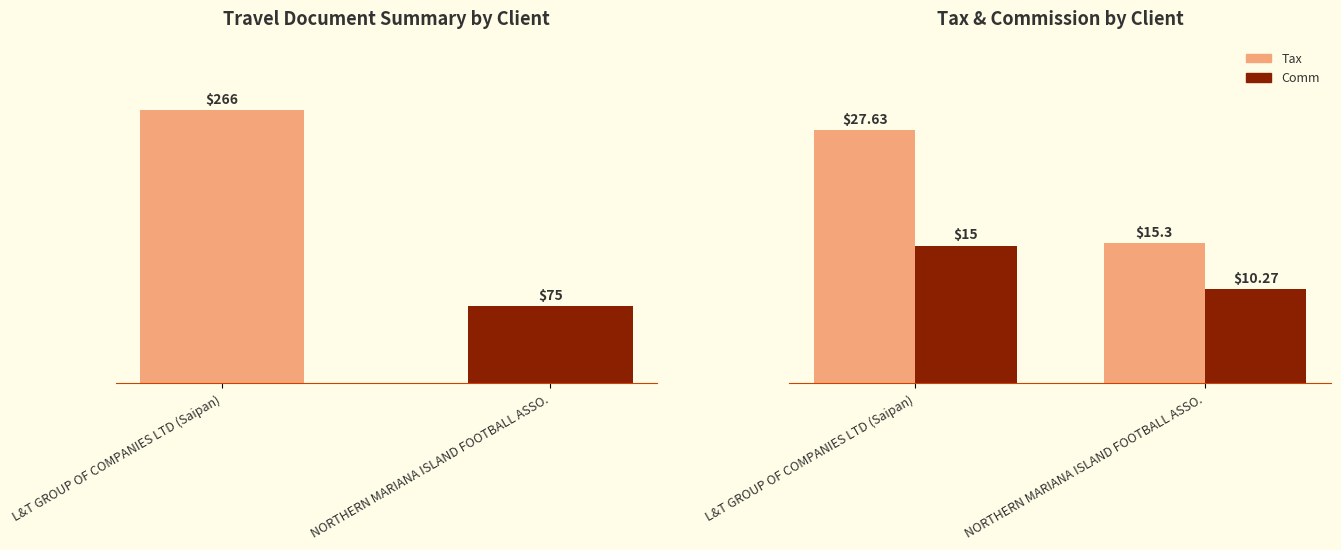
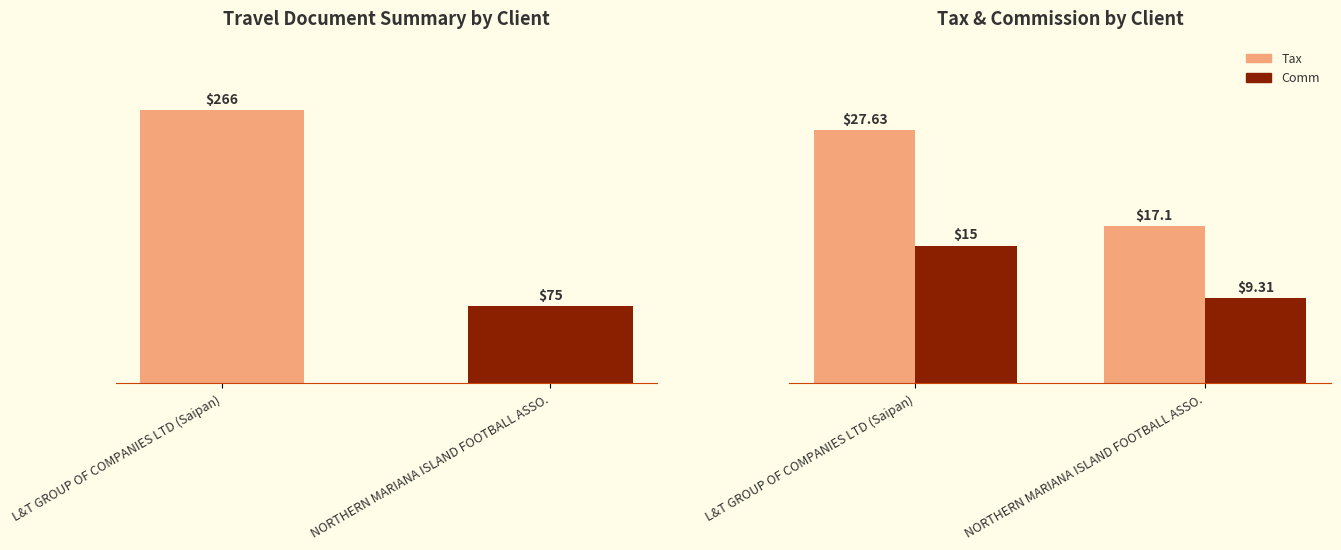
  {
    "Travel Document Summary by Client": {
      "L&T GROUP OF COMPANIES LTD (Saipan)": "$266",
      "NORTHERN MARIANA ISLAND FOOTBALL ASSO.": "$75"
    },
    "Tax & Commission by Client": {
      "Tax": {
        "L&T GROUP OF COMPANIES LTD (Saipan)": "$27.63",
-       "NORTHERN MARIANA ISLAND FOOTBALL ASSO.": "$15.3"
+       "NORTHERN MARIANA ISLAND FOOTBALL ASSO.": "$17.1"
      },
      "Comm": {
        "L&T GROUP OF COMPANIES LTD (Saipan)": "$15",
-       "NORTHERN MARIANA ISLAND FOOTBALL ASSO.": "$10.27"
+       "NORTHERN MARIANA ISLAND FOOTBALL ASSO.": "$9.31"
      }
    }
  }
